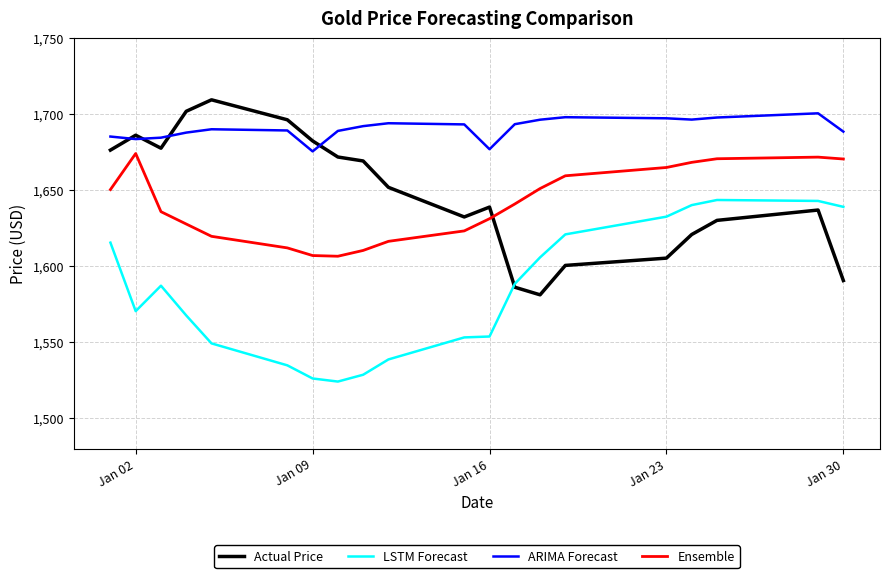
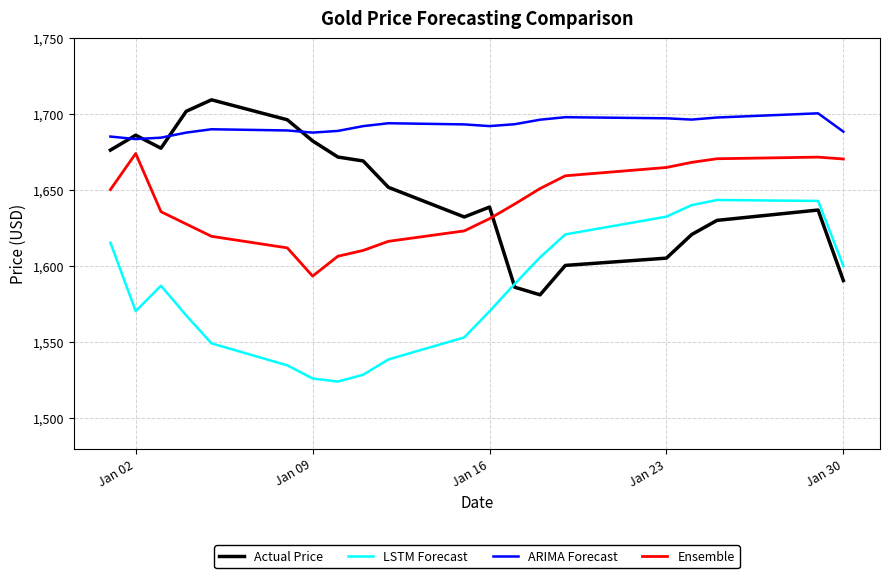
  {
    "Actual Price": {
      "Jan 02": "1,686",
      "Jan 09": "1,682",
      "Jan 16": "1,639",
      "Jan 23": "1,605",
      "Jan 30": "1,591"
    },
    "LSTM Forecast": {
      "Jan 02": "1,570",
      "Jan 09": "1,526",
-     "Jan 16": "1,554",
+     "Jan 16": "1,570",
      "Jan 23": "1,633",
-     "Jan 30": "1,639"
+     "Jan 30": "1,600"
    },
    "ARIMA Forecast": {
      "Jan 02": "1,684",
-     "Jan 09": "1,676",
-     "Jan 16": "1,677",
+     "Jan 09": "1,688",
+     "Jan 16": "1,692",
      "Jan 23": "1,697",
      "Jan 30": "1,689"
    },
    "Ensemble": {
      "Jan 02": "1,674",
-     "Jan 09": "1,607",
+     "Jan 09": "1,593",
      "Jan 16": "1,631",
      "Jan 23": "1,665",
      "Jan 30": "1,671"
    }
  }
